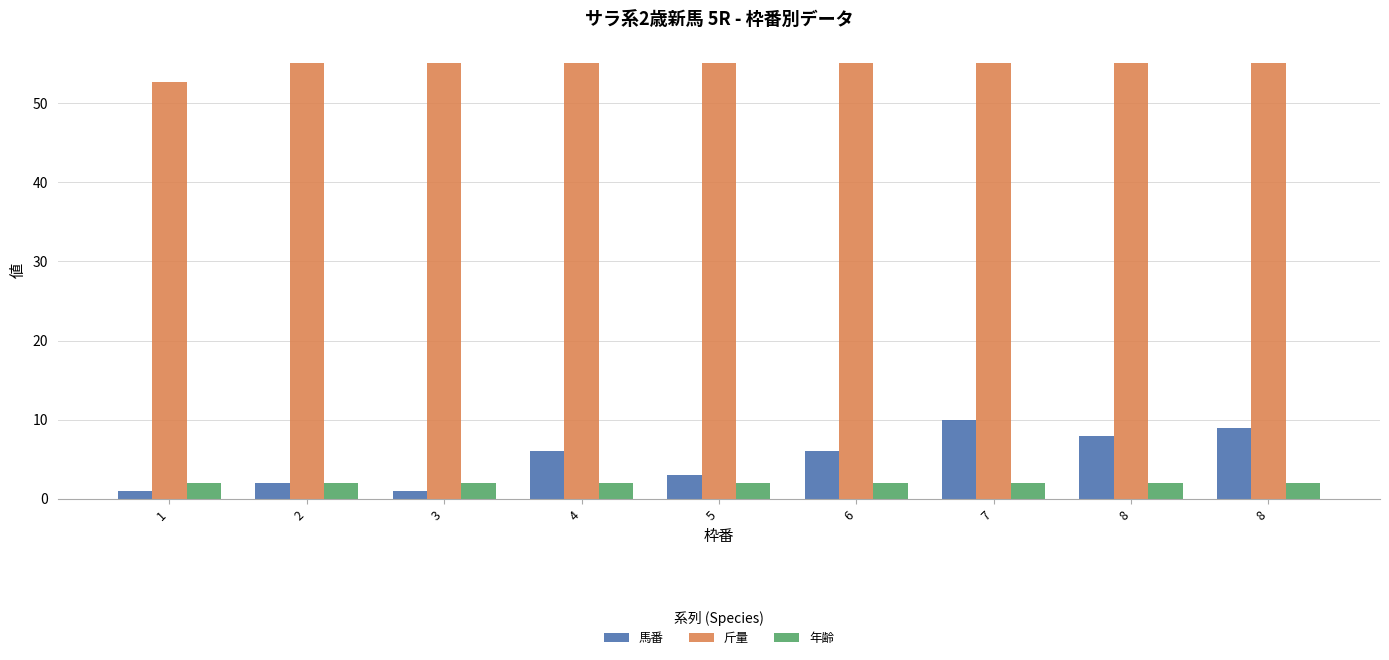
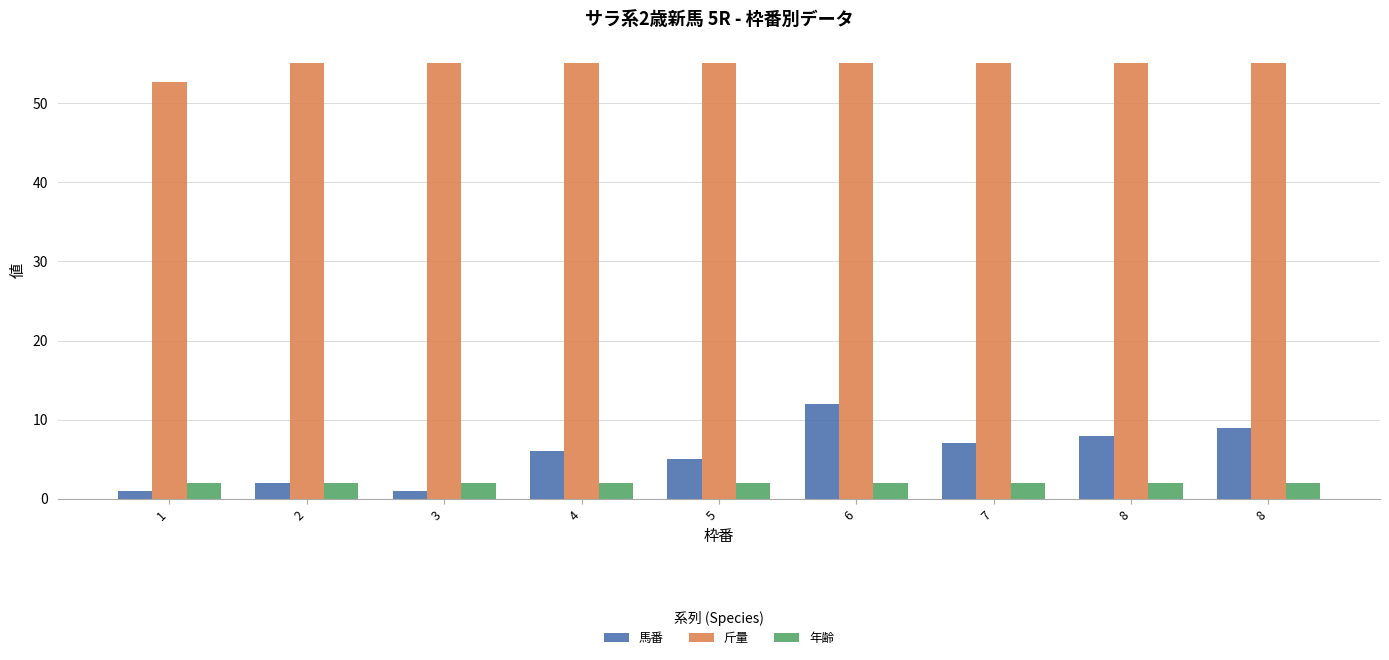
  {
    "馬番": {
      "1": 1,
      "2": 2,
      "3": 1,
      "4": 6,
-     "5": 3,
-     "6": 6,
-     "7": 10
+     "5": 5,
+     "6": 12,
+     "7": 7
    },
    "斤量": {
      "1": 53,
      "2": 55,
      "3": 55,
      "4": 55,
      "5": 55,
      "6": 55,
      "7": 55
    },
    "年齢": {
      "1": 2,
      "2": 2,
      "3": 2,
      "4": 2,
      "5": 2,
      "6": 2,
      "7": 2
    }
  }
